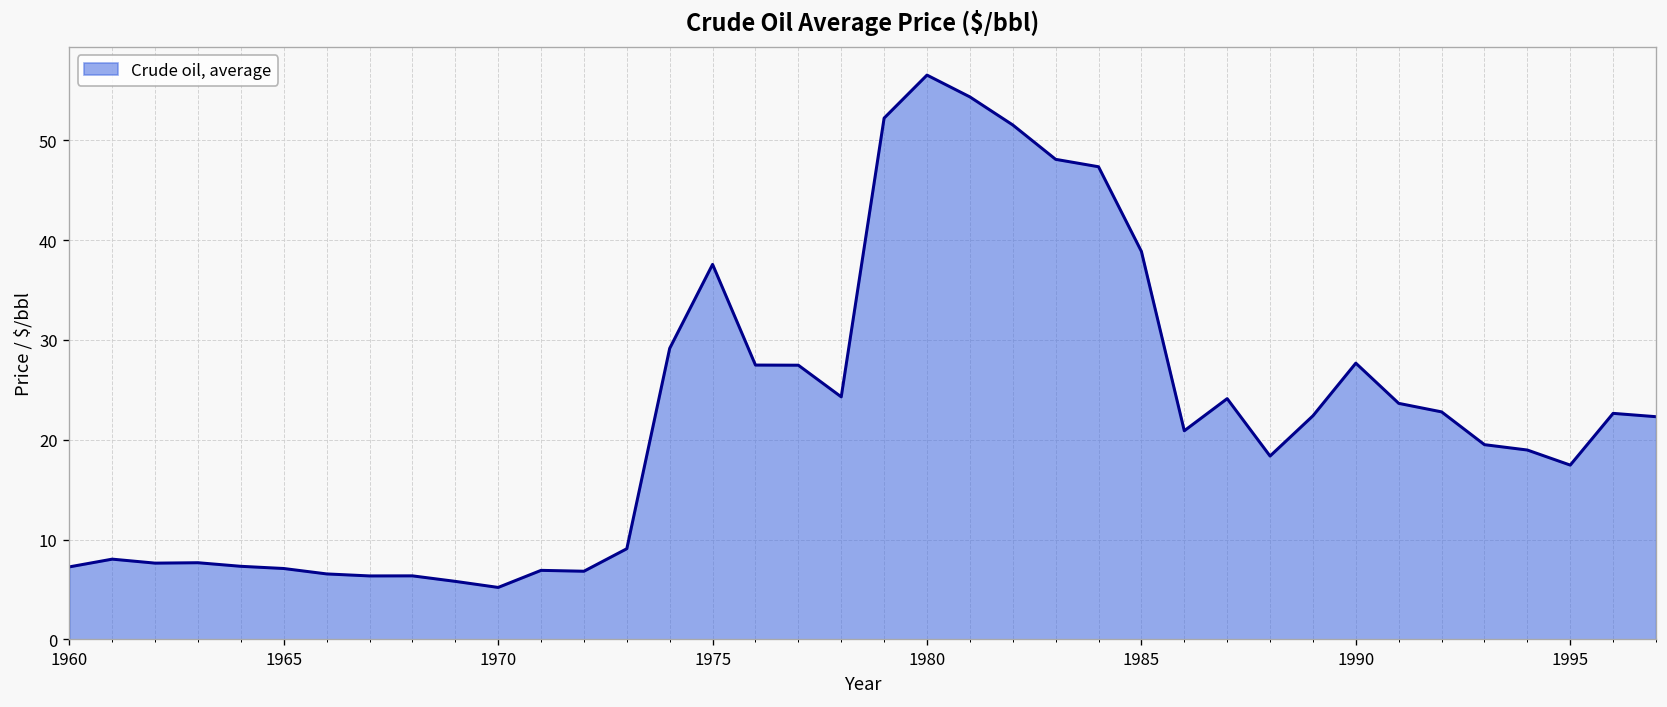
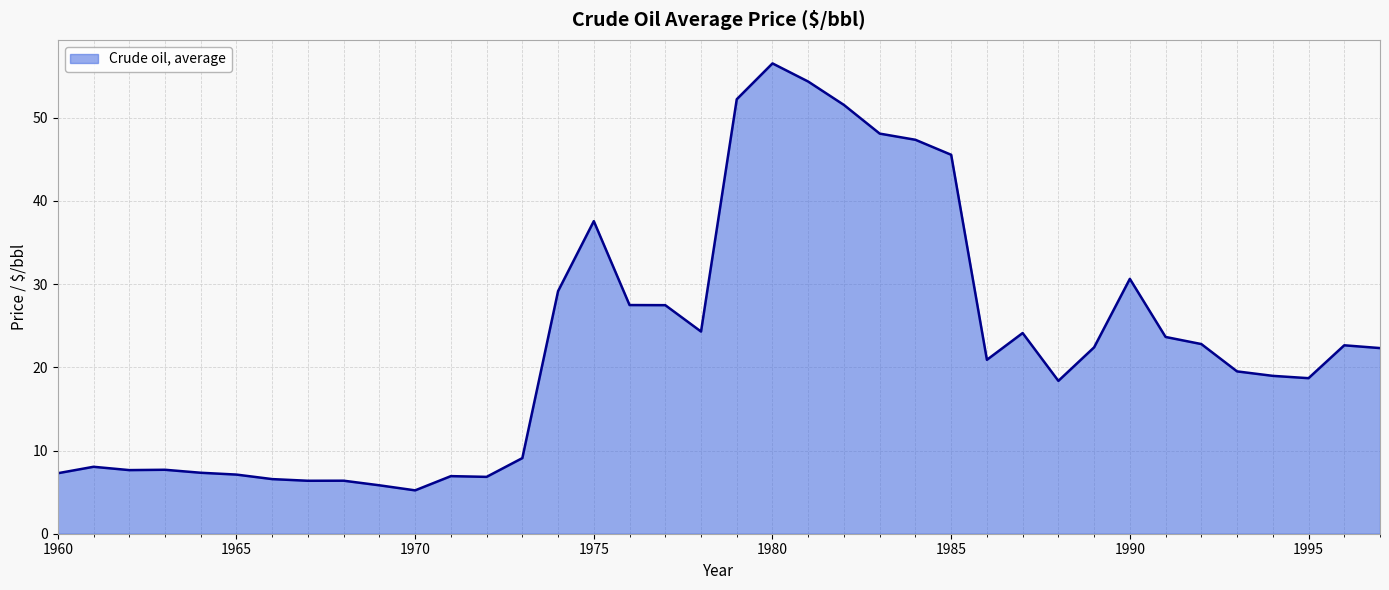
  {
    "1960": 7,
    "1965": 7,
    "1970": 5,
    "1975": 38,
    "1980": 57,
-   "1985": 39,
-   "1990": 28,
-   "1995": 17
+   "1985": 46,
+   "1990": 31,
+   "1995": 19
  }
